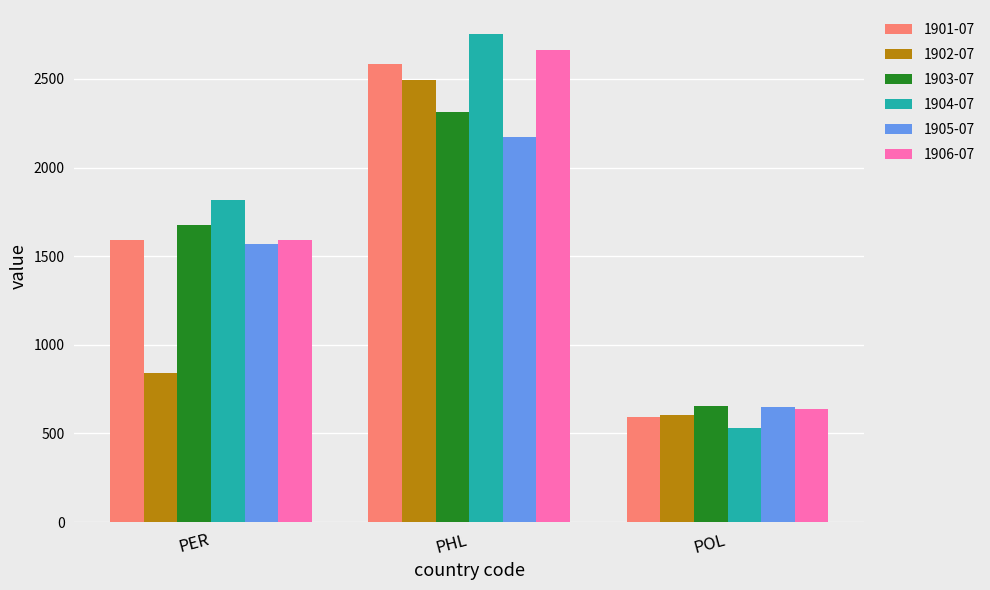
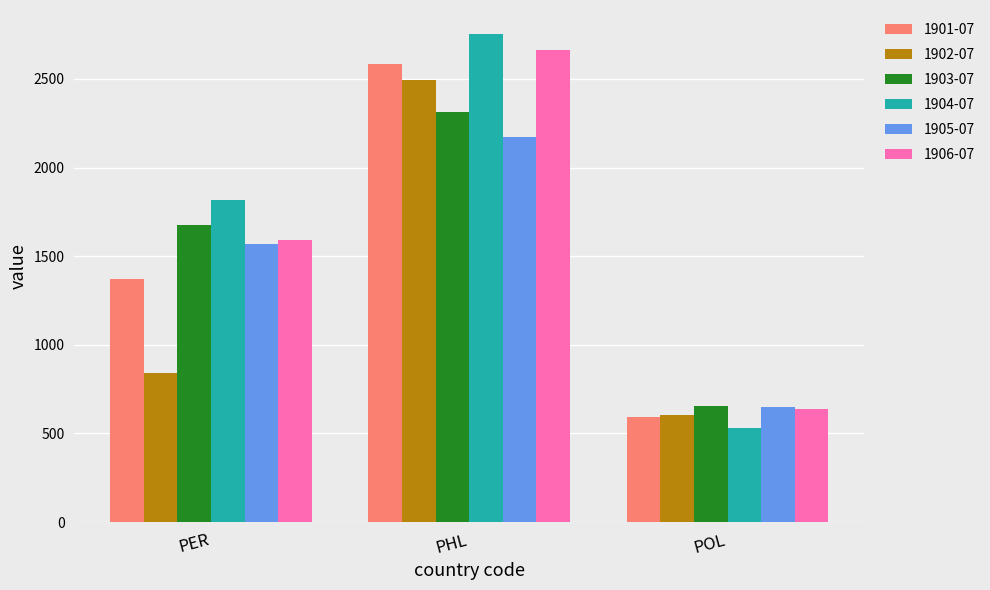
  {
    "1901-07": {
-     "PER": 1590,
+     "PER": 1370,
      "PHL": 2580,
      "POL": 590
    },
    "1902-07": {
      "PER": 840,
      "PHL": 2490,
      "POL": 600
    },
    "1903-07": {
      "PER": 1680,
      "PHL": 2320,
      "POL": 650
    },
    "1904-07": {
      "PER": 1810,
      "PHL": 2750,
      "POL": 530
    },
    "1905-07": {
      "PER": 1570,
      "PHL": 2170,
      "POL": 650
    },
    "1906-07": {
      "PER": 1590,
      "PHL": 2660,
      "POL": 640
    }
  }
